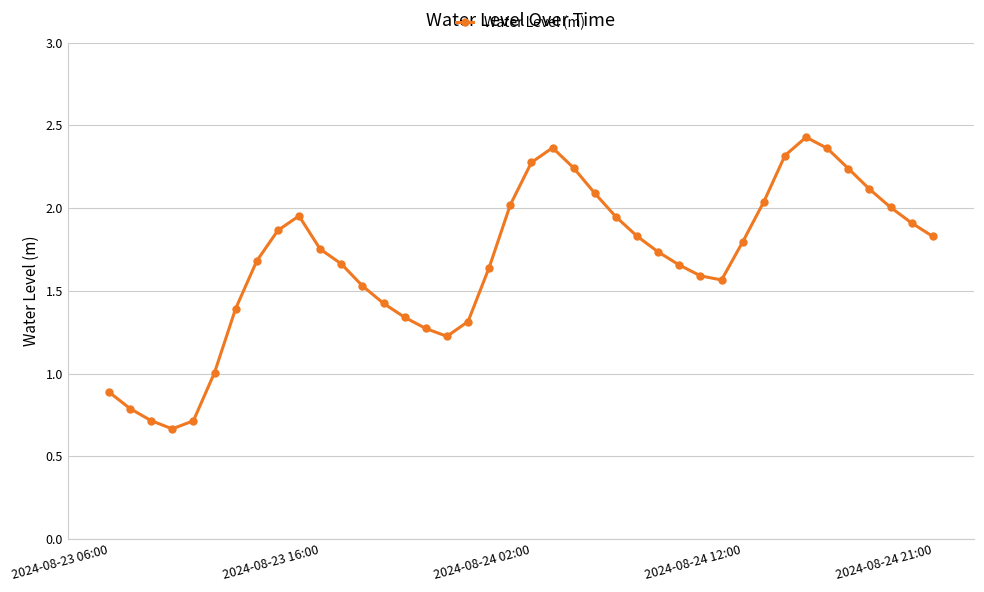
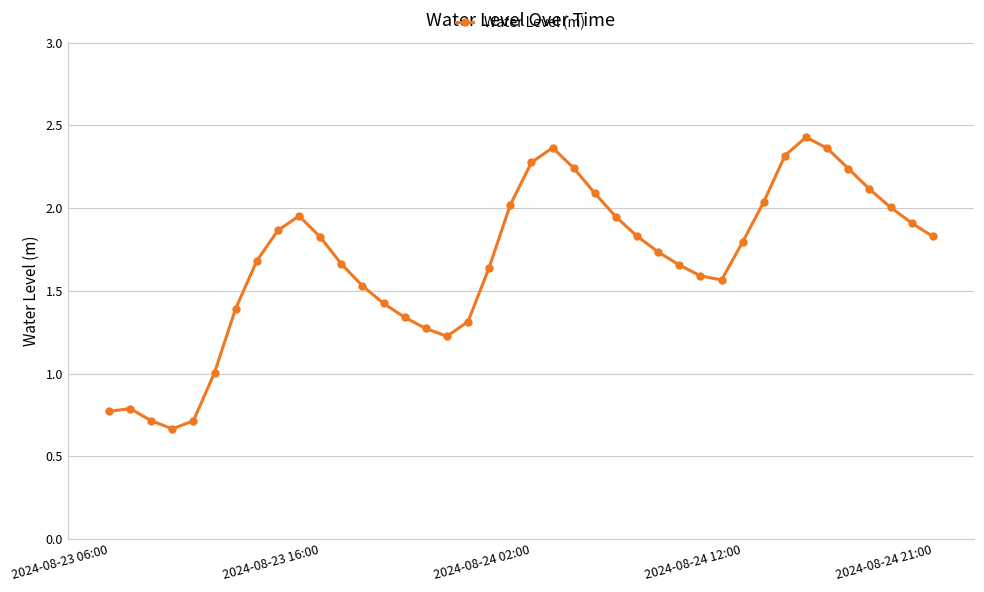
  {
-   "2024-08-23 06:00": 0.89,
-   "2024-08-23 16:00": 1.75,
+   "2024-08-23 06:00": 0.77,
+   "2024-08-23 16:00": 1.83,
    "2024-08-24 02:00": 2.28,
    "2024-08-24 12:00": 1.80,
    "2024-08-24 21:00": 1.83
  }
